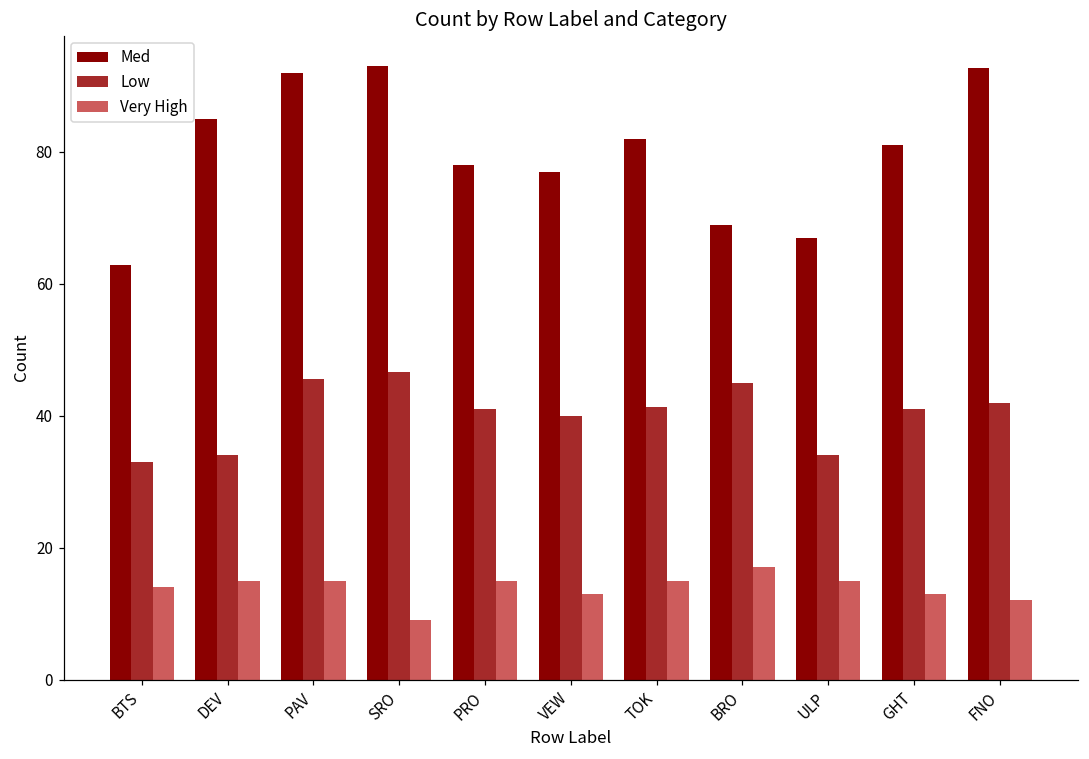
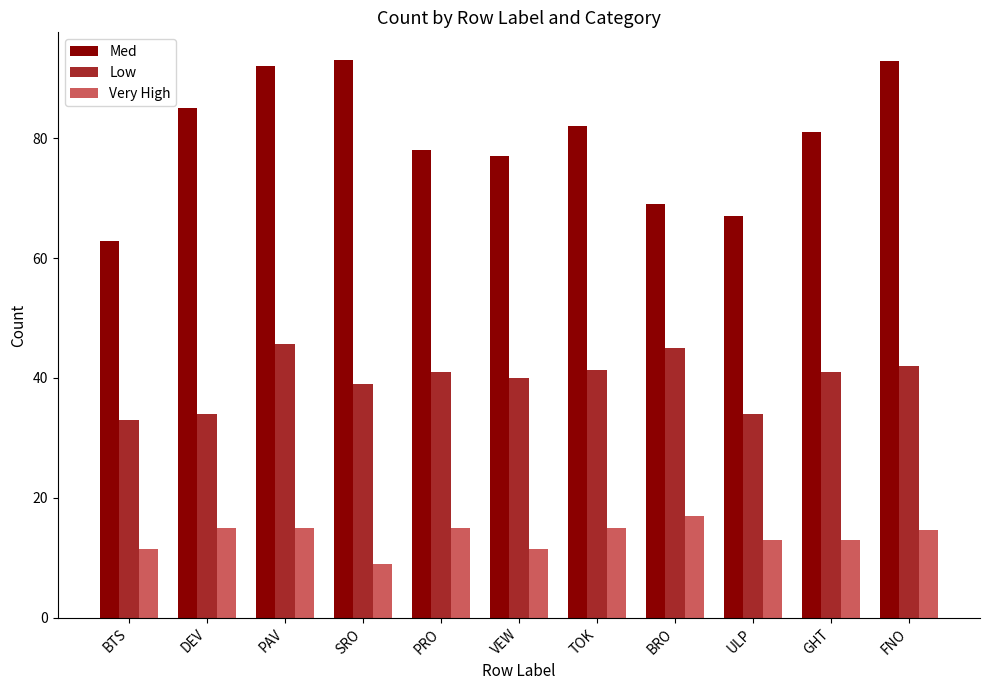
  {
    "Med": {
      "BTS": 63,
      "DEV": 85,
      "PAV": 92,
      "SRO": 93,
      "PRO": 78,
      "VEW": 77,
      "TOK": 82,
      "BRO": 69,
      "ULP": 67,
      "GHT": 81,
      "FNO": 93
    },
    "Low": {
      "BTS": 33,
      "DEV": 34,
      "PAV": 46,
-     "SRO": 47,
+     "SRO": 39,
      "PRO": 41,
      "VEW": 40,
      "TOK": 41,
      "BRO": 45,
      "ULP": 34,
      "GHT": 41,
      "FNO": 42
    },
    "Very High": {
-     "BTS": 14,
+     "BTS": 12,
      "DEV": 15,
      "PAV": 15,
      "SRO": 9,
      "PRO": 15,
-     "VEW": 13,
+     "VEW": 12,
      "TOK": 15,
      "BRO": 17,
-     "ULP": 15,
+     "ULP": 13,
      "GHT": 13,
-     "FNO": 12
+     "FNO": 15
    }
  }
